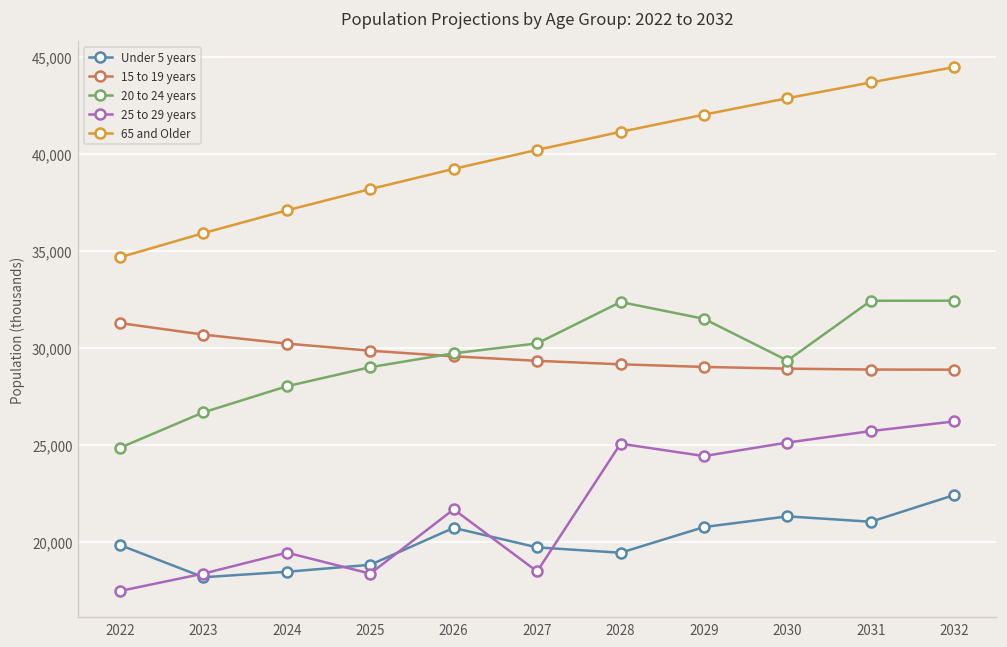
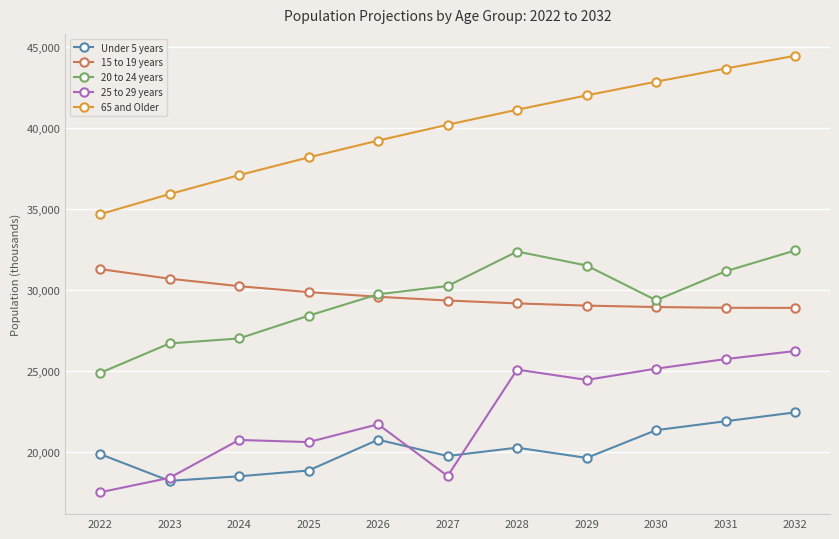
  {
    "Under 5 years": {
      "2022": "19,800",
      "2023": "18,200",
      "2024": "18,500",
      "2025": "18,800",
      "2026": "20,700",
      "2027": "19,700",
-     "2028": "19,400",
-     "2029": "20,800",
+     "2028": "20,200",
+     "2029": "19,600",
      "2030": "21,300",
-     "2031": "21,000",
+     "2031": "21,900",
      "2032": "22,400"
    },
    "20 to 24 years": {
      "2022": "24,900",
      "2023": "26,700",
-     "2024": "28,000",
-     "2025": "29,000",
+     "2024": "27,000",
+     "2025": "28,400",
      "2027": "30,200",
      "2028": "32,400",
      "2029": "31,500",
      "2030": "29,400",
-     "2031": "32,400",
+     "2031": "31,200",
      "2032": "32,400"
    },
    "25 to 29 years": {
      "2022": "17,500",
      "2023": "18,400",
-     "2024": "19,500",
-     "2025": "18,400",
+     "2024": "20,700",
+     "2025": "20,600",
      "2026": "21,700",
      "2027": "18,500",
      "2028": "25,100",
      "2029": "24,400",
      "2030": "25,100",
      "2031": "25,700",
      "2032": "26,200"
    }
  }
